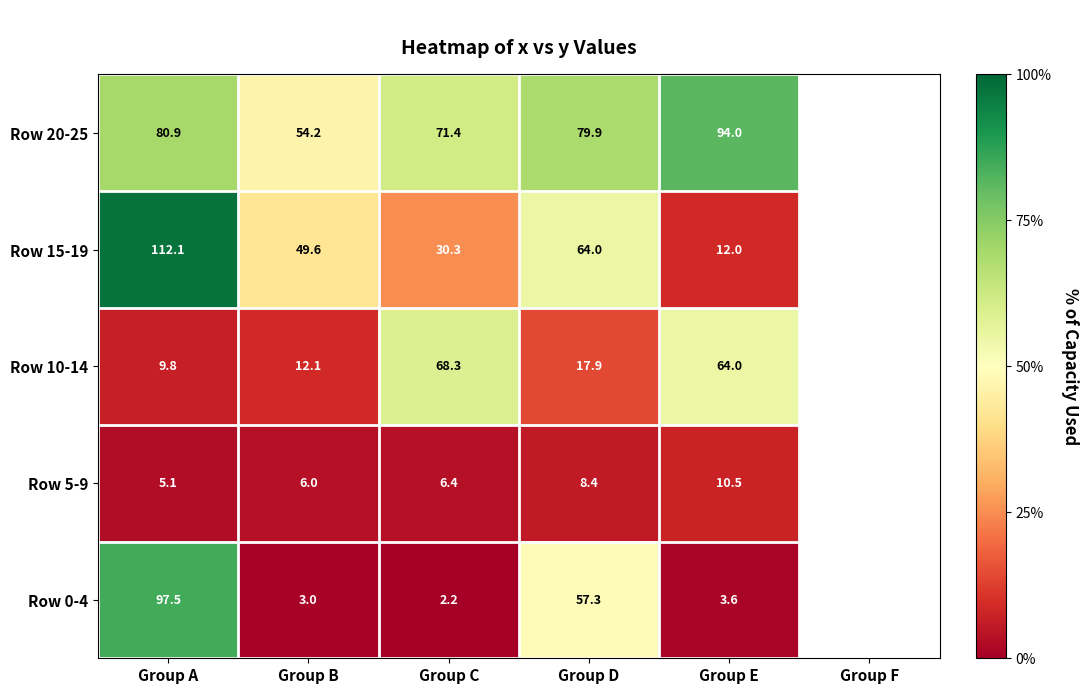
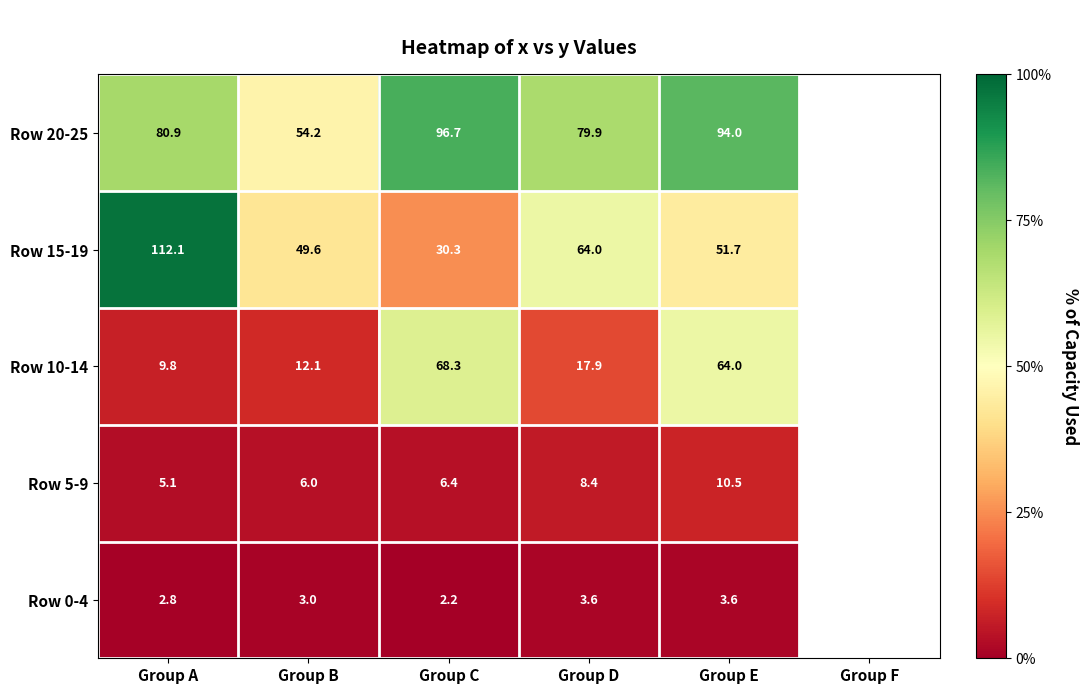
  {
    "Row 20-25": {
      "Group A": 80.9,
      "Group B": 54.2,
-     "Group C": 71.4,
+     "Group C": 96.7,
      "Group D": 79.9,
      "Group E": 94.0
    },
    "Row 15-19": {
      "Group A": 112.1,
      "Group B": 49.6,
      "Group C": 30.3,
      "Group D": 64.0,
-     "Group E": 12.0
+     "Group E": 51.7
    },
    "Row 10-14": {
      "Group A": 9.8,
      "Group B": 12.1,
      "Group C": 68.3,
      "Group D": 17.9,
      "Group E": 64.0
    },
    "Row 5-9": {
      "Group A": 5.1,
      "Group B": 6.0,
      "Group C": 6.4,
      "Group D": 8.4,
      "Group E": 10.5
    },
    "Row 0-4": {
-     "Group A": 97.5,
+     "Group A": 2.8,
      "Group B": 3.0,
      "Group C": 2.2,
-     "Group D": 57.3,
+     "Group D": 3.6,
      "Group E": 3.6
    }
  }
